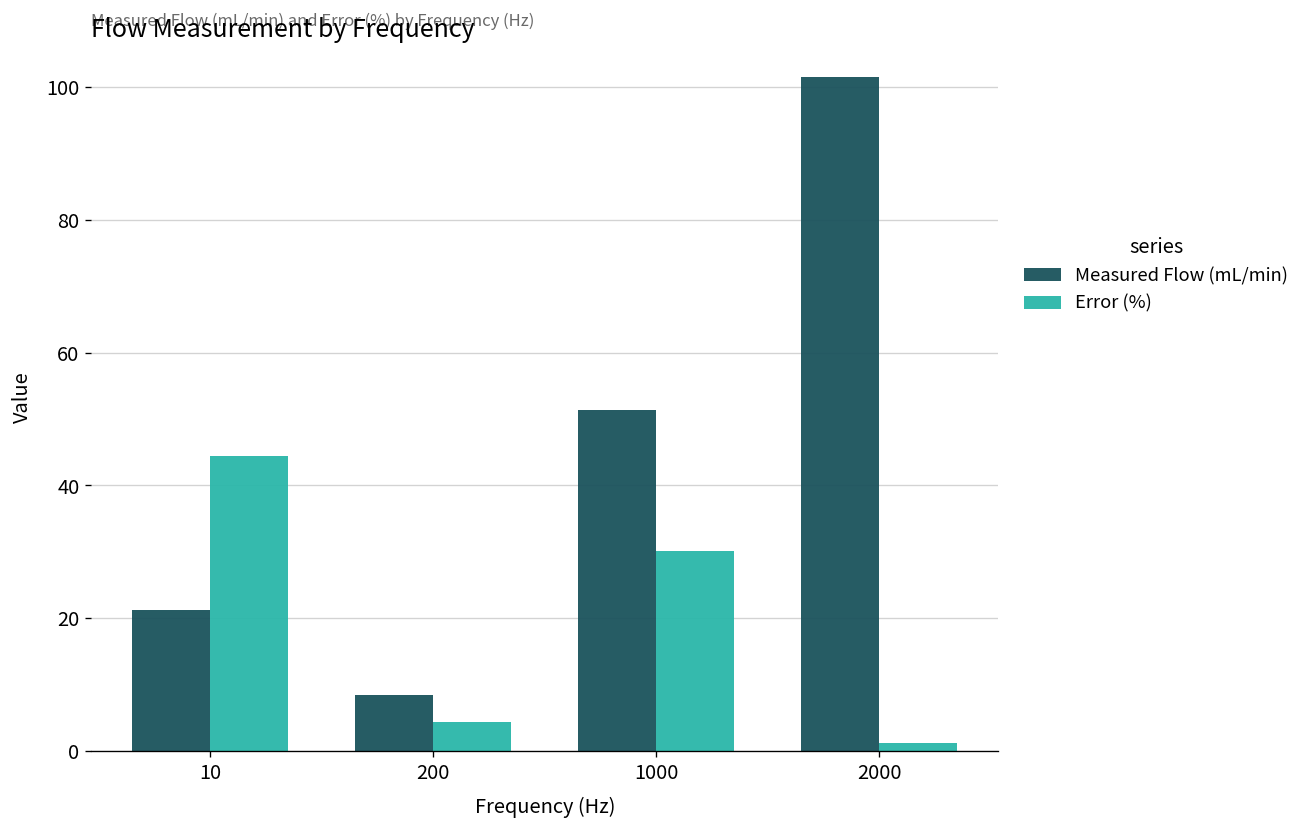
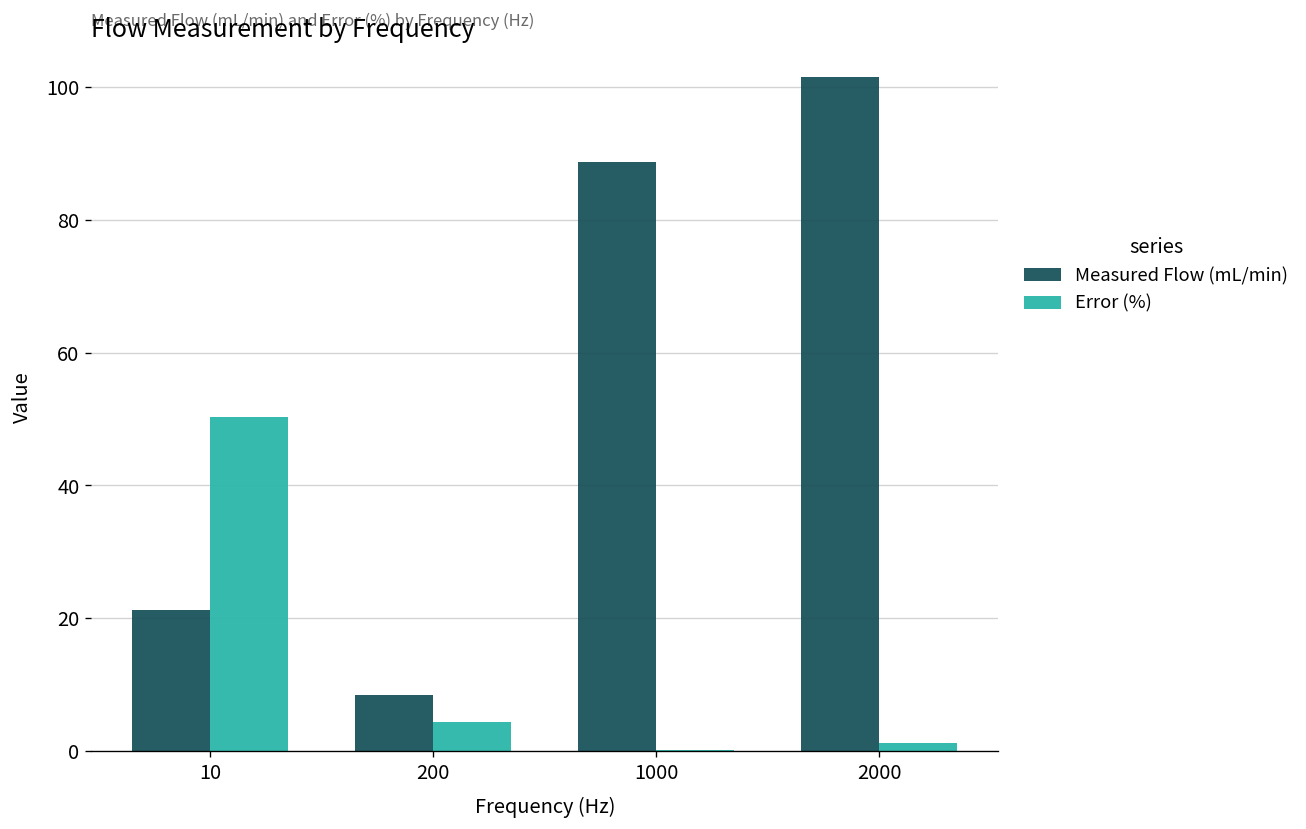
  {
    "Measured Flow (mL/min)": {
      "10": 21,
      "200": 8,
-     "1000": 51,
+     "1000": 89,
      "2000": 102
    },
    "Error (%)": {
-     "10": 44,
+     "10": 50,
      "200": 4,
-     "1000": 30,
+     "1000": 0,
      "2000": 1
    }
  }
